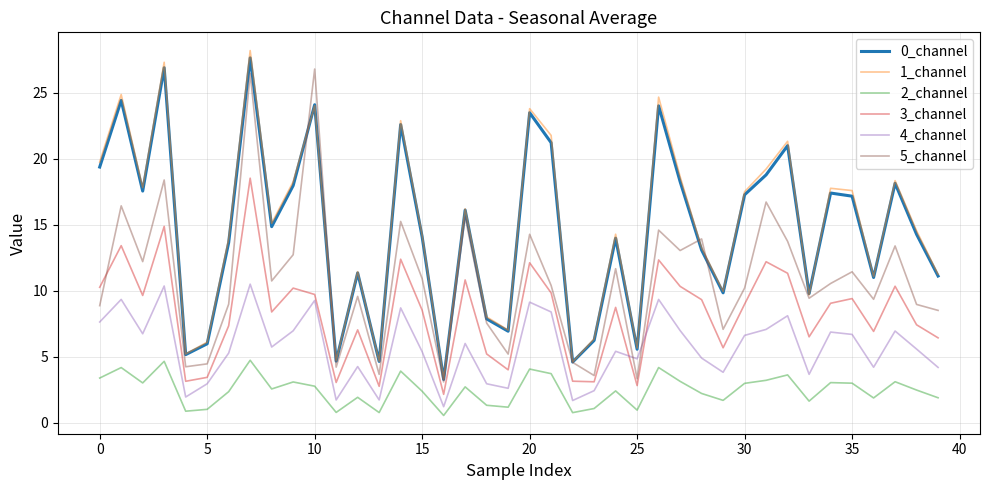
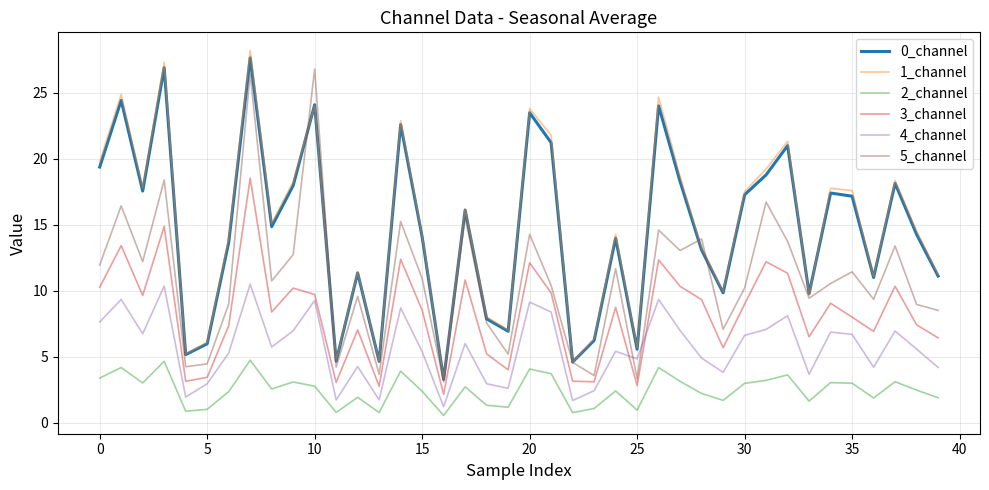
  {
    "0_channel": {
      "0": 19.4,
      "20": 23.5,
      "30": 17.3,
      "35": 17.2
    },
    "1_channel": {
      "0": 19.7,
      "20": 23.8,
      "30": 17.5,
      "35": 17.6
    },
    "2_channel": {
      "0": 3.4,
      "5": 1.0,
      "10": 2.8,
      "15": 2.4,
      "20": 4.1,
      "25": 1.0,
      "30": 3.0,
      "35": 3.0
    },
    "3_channel": {
      "0": 10.3,
      "5": 3.4,
      "10": 9.7,
      "15": 8.5,
      "20": 12.1,
      "25": 2.8,
      "30": 9.0,
-     "35": 9.4
+     "35": 8.0
    },
    "4_channel": {
      "0": 7.6,
      "5": 3.0,
      "10": 9.3,
      "15": 5.4,
      "20": 9.1,
      "25": 4.8,
      "30": 6.6,
      "35": 6.7
    },
    "5_channel": {
-     "0": 8.9,
+     "0": 12.0,
      "5": 4.5,
      "10": 26.8,
      "15": 10.9,
      "20": 14.3,
      "25": 3.3,
      "30": 10.2,
      "35": 11.4
    }
  }
